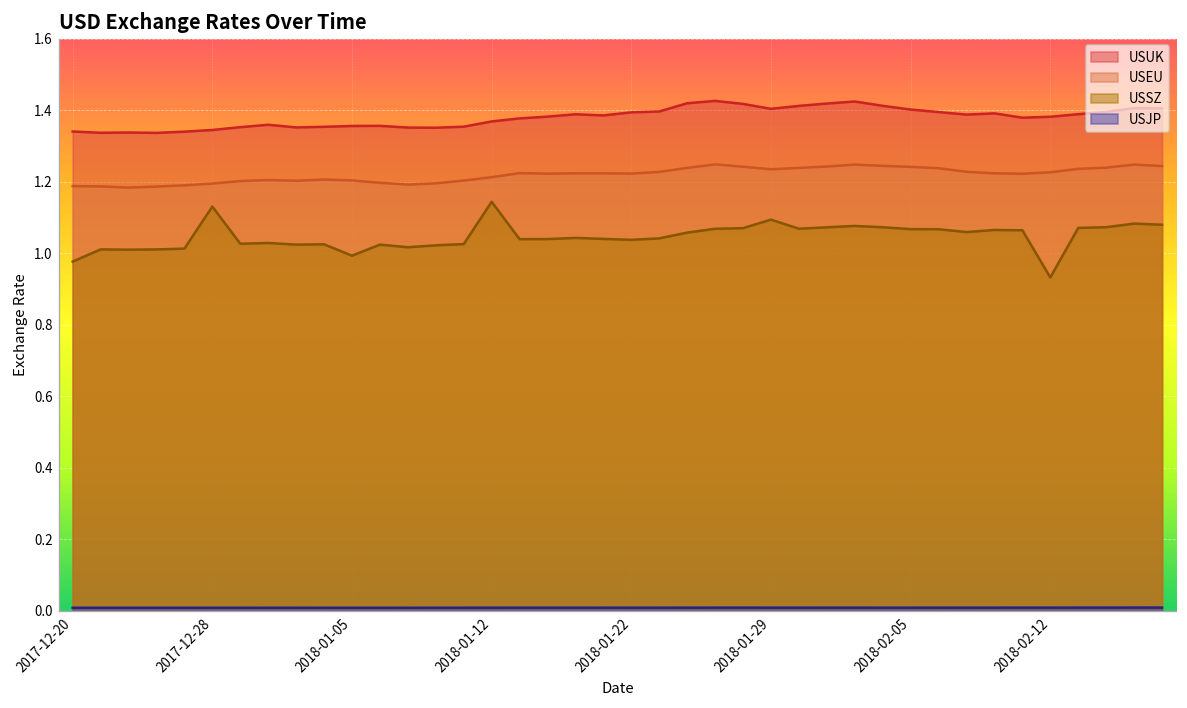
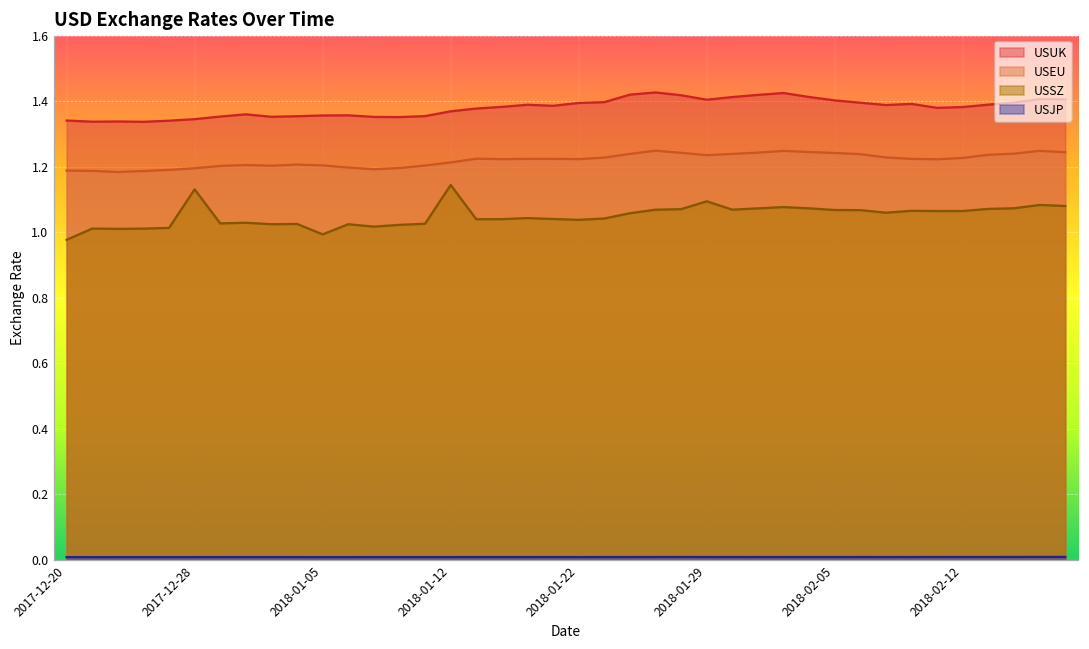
  {
    "USSZ": {
      "2017-12-20": 0.98,
      "2017-12-28": 1.13,
      "2018-01-05": 0.99,
      "2018-01-12": 1.14,
      "2018-01-22": 1.04,
      "2018-01-29": 1.09,
      "2018-02-05": 1.07,
-     "2018-02-12": 0.93
+     "2018-02-12": 1.06
    },
    "USJP": {
      "2017-12-20": 0.01,
      "2017-12-28": 0.01,
      "2018-01-05": 0.01,
      "2018-01-12": 0.01,
      "2018-01-22": 0.01,
      "2018-01-29": 0.01,
      "2018-02-05": 0.01,
      "2018-02-12": 0.01
    }
  }
